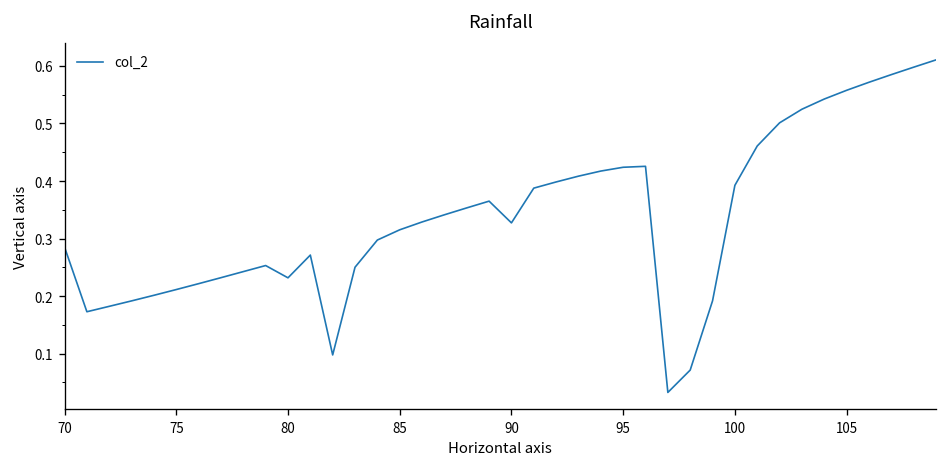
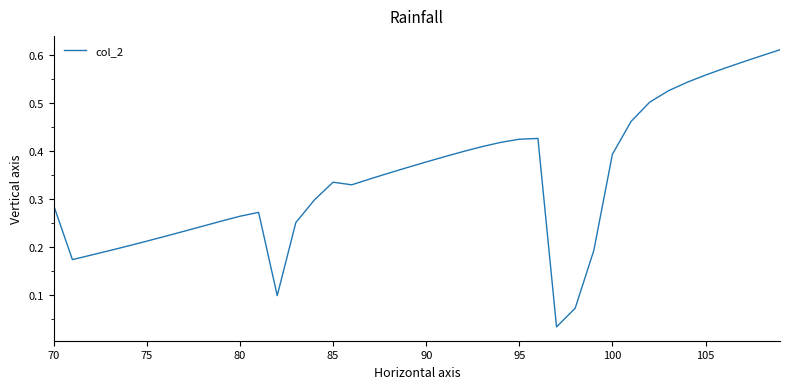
  {
    "70": 0.29,
    "75": 0.21,
-   "80": 0.23,
-   "85": 0.32,
-   "90": 0.33,
+   "80": 0.26,
+   "85": 0.33,
+   "90": 0.38,
    "95": 0.42,
    "100": 0.39,
    "105": 0.56
  }
